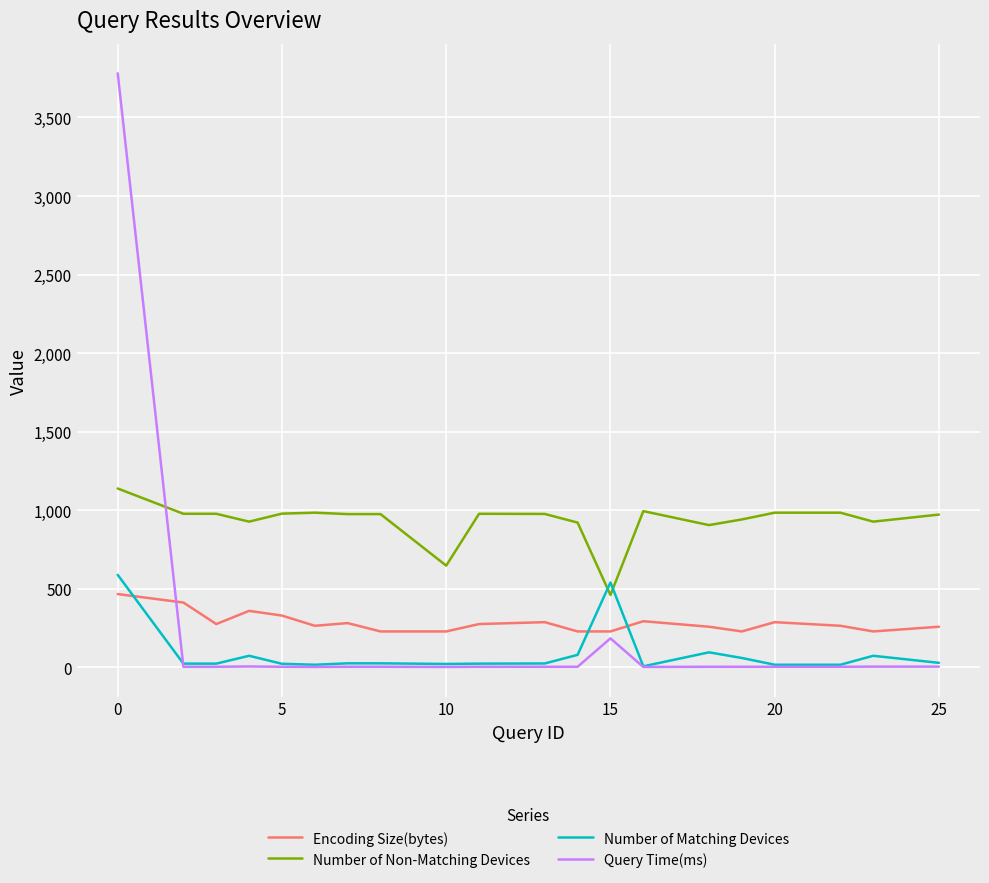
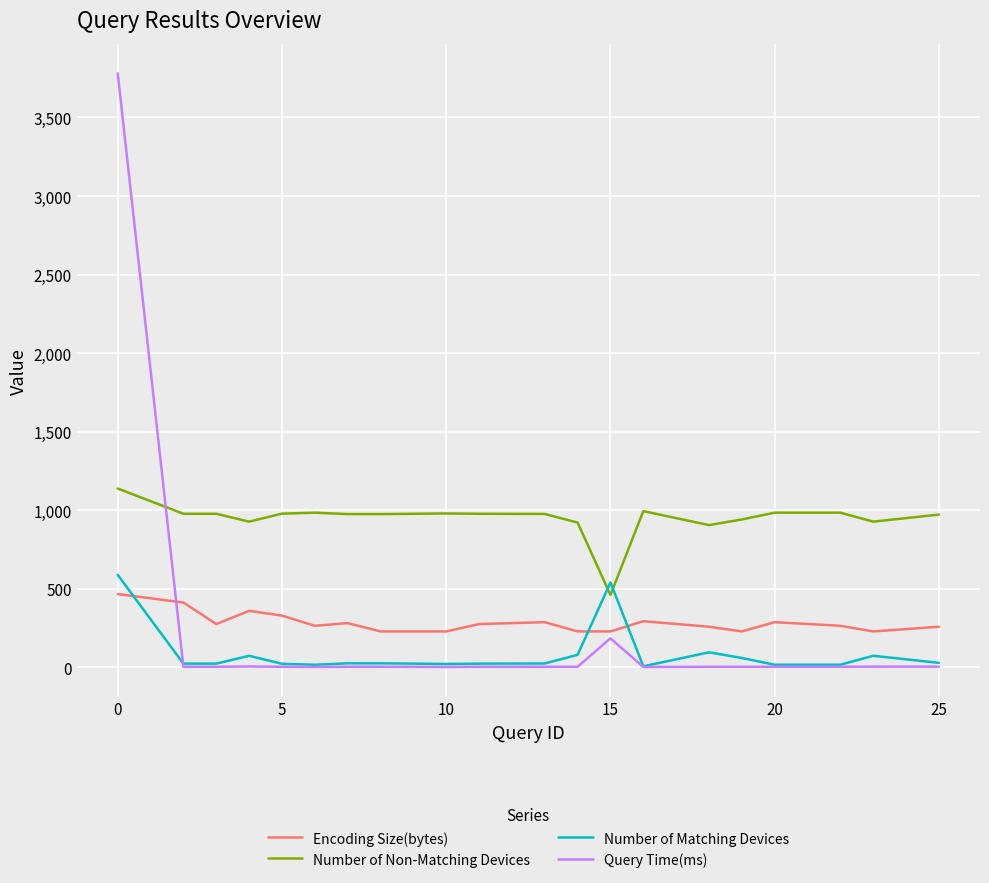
  {
    "Encoding Size(bytes)": {
      "0": "470",
      "5": "330",
      "10": "230",
      "15": "230",
      "20": "290",
      "25": "260"
    },
    "Number of Non-Matching Devices": {
      "0": "1,140",
      "5": "980",
-     "10": "650",
+     "10": "980",
      "15": "460",
      "20": "980",
      "25": "970"
    },
    "Number of Matching Devices": {
      "0": "590",
      "5": "20",
      "10": "20",
      "15": "540",
      "25": "30"
    },
    "Query Time(ms)": {
      "0": "3,780",
      "5": "0",
      "10": "0",
      "15": "180",
      "25": "0"
    }
  }
